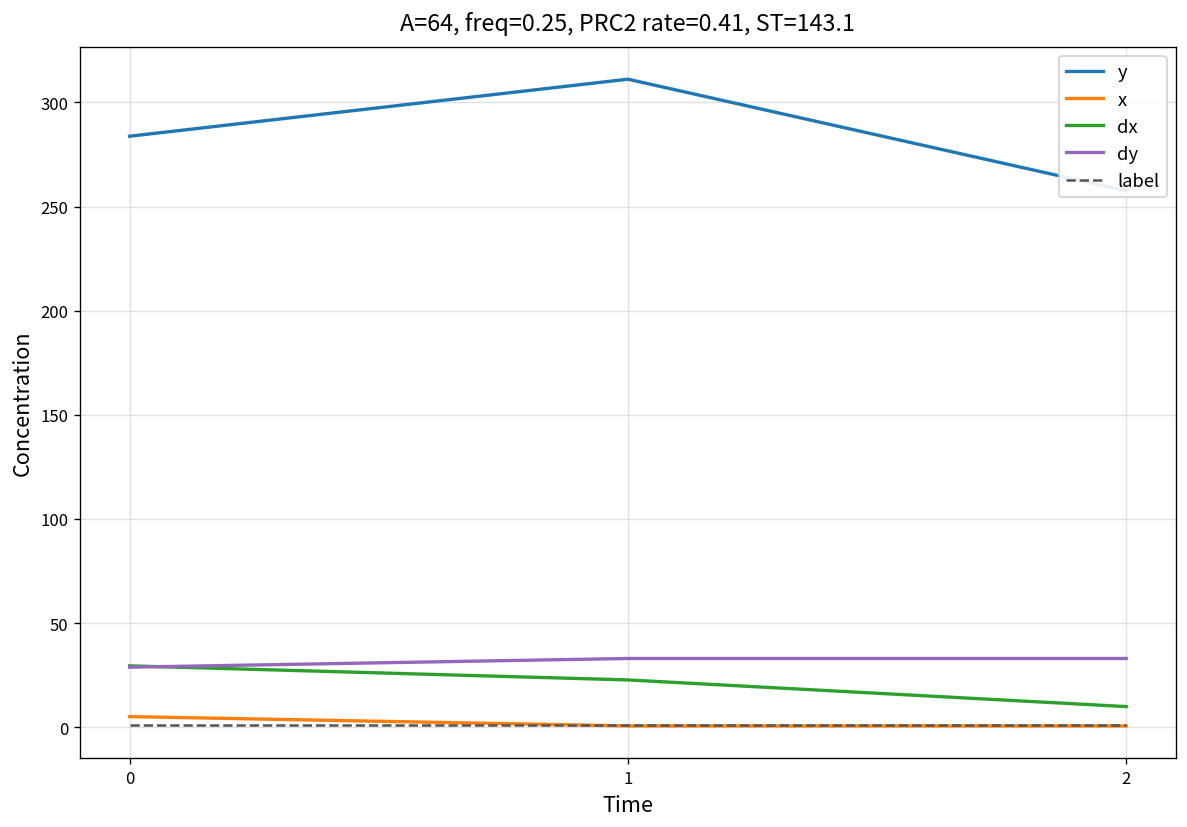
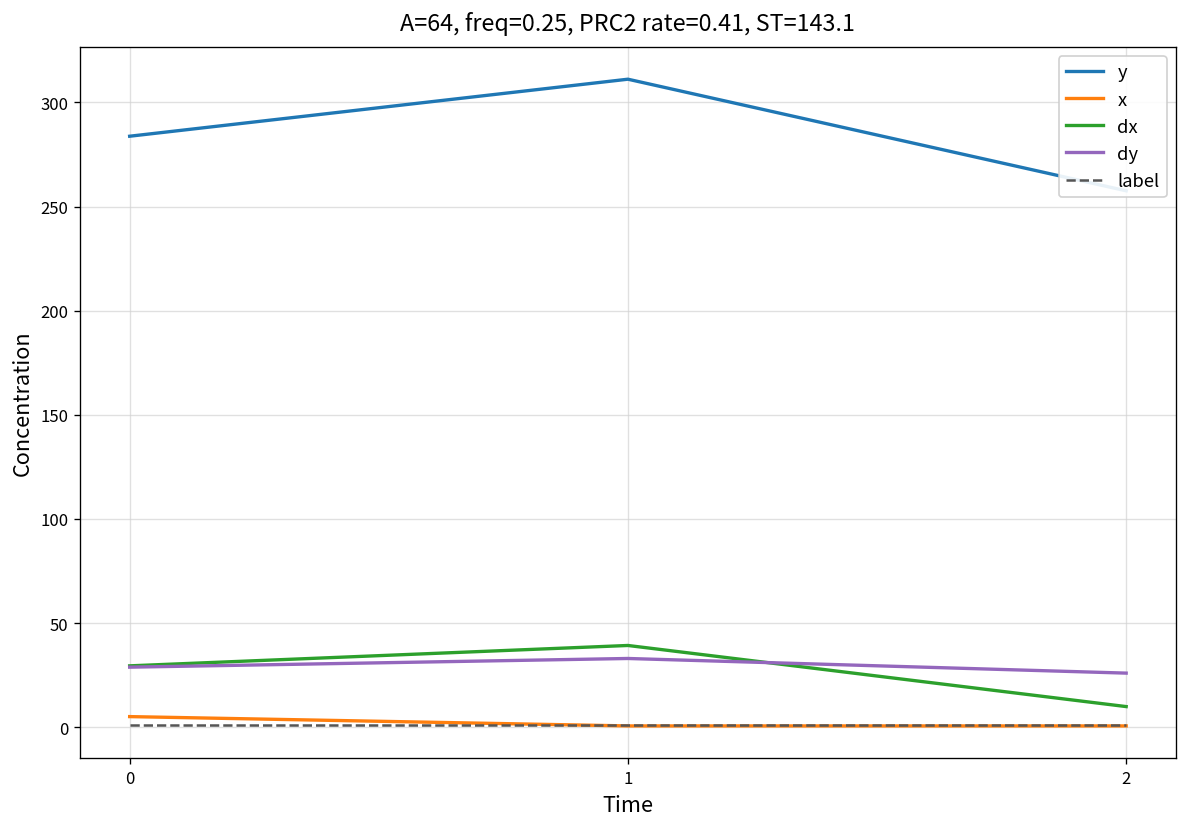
  {
    "y": {
      "0": 284,
      "1": 311
    },
    "x": {
      "0": 5
    },
    "dx": {
-     "1": 23,
+     "1": 39,
      "2": 10
    },
    "dy": {
      "1": 33,
-     "2": 33
+     "2": 26
    },
    "label": {
      "0": 1
    }
  }
